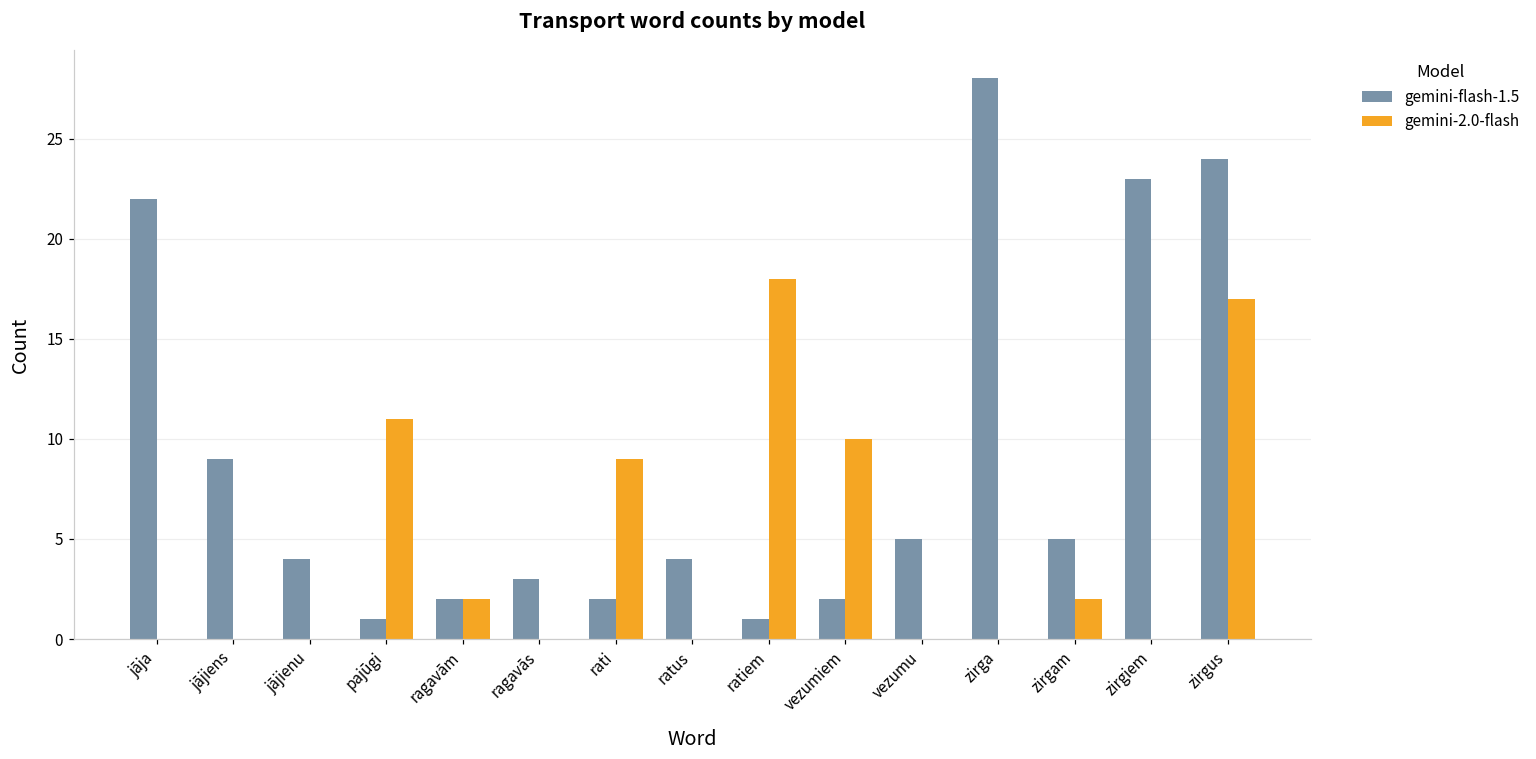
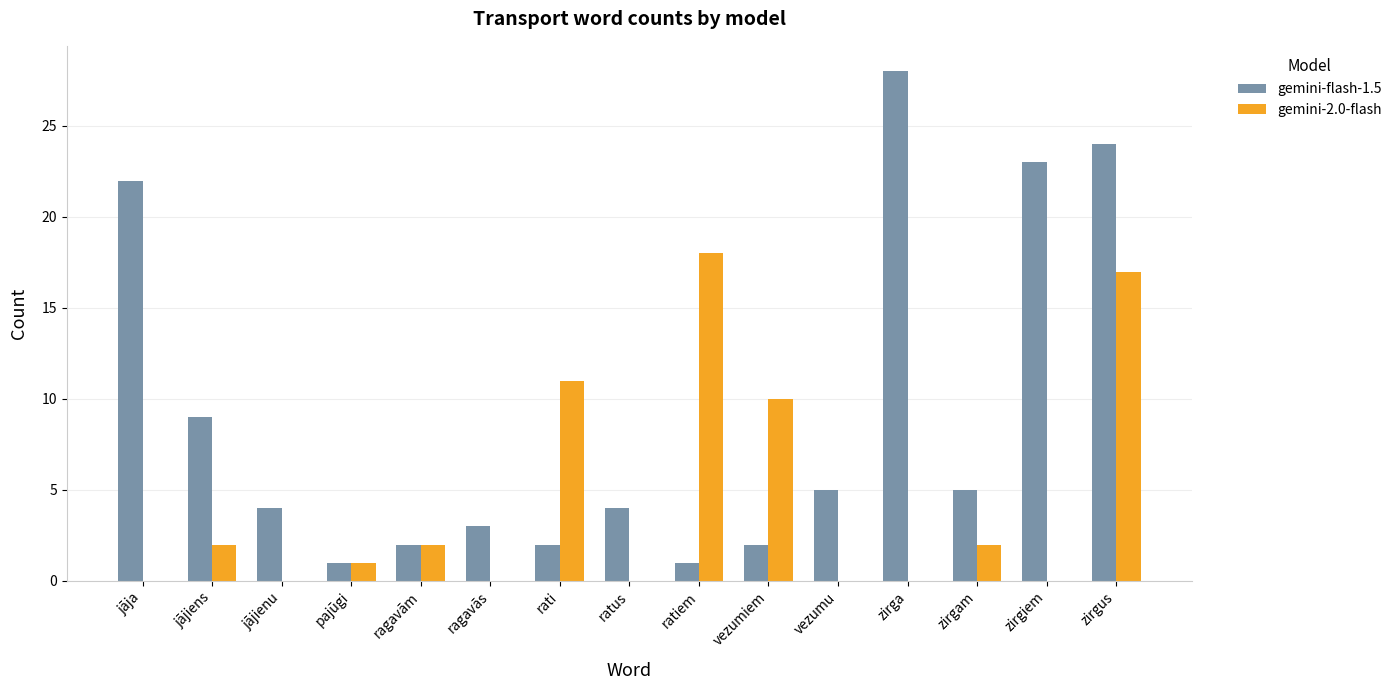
  {
    "gemini-flash-1.5": {
      "jāja": 22,
      "jājiens": 9,
      "jājienu": 4,
      "pajūgi": 1,
      "ragavām": 2,
      "ragavās": 3,
      "rati": 2,
      "ratus": 4,
      "ratiem": 1,
      "vezumiem": 2,
      "vezumu": 5,
      "zirga": 28,
      "zirgam": 5,
      "zirgiem": 23,
      "zirgus": 24
    },
    "gemini-2.0-flash": {
      "jāja": 0,
-     "jājiens": 0,
+     "jājiens": 2,
      "jājienu": 0,
-     "pajūgi": 11,
+     "pajūgi": 1,
      "ragavām": 2,
      "ragavās": 0,
-     "rati": 9,
+     "rati": 11,
      "ratus": 0,
      "ratiem": 18,
      "vezumiem": 10,
      "vezumu": 0,
      "zirga": 0,
      "zirgam": 2,
      "zirgiem": 0,
      "zirgus": 17
    }
  }
